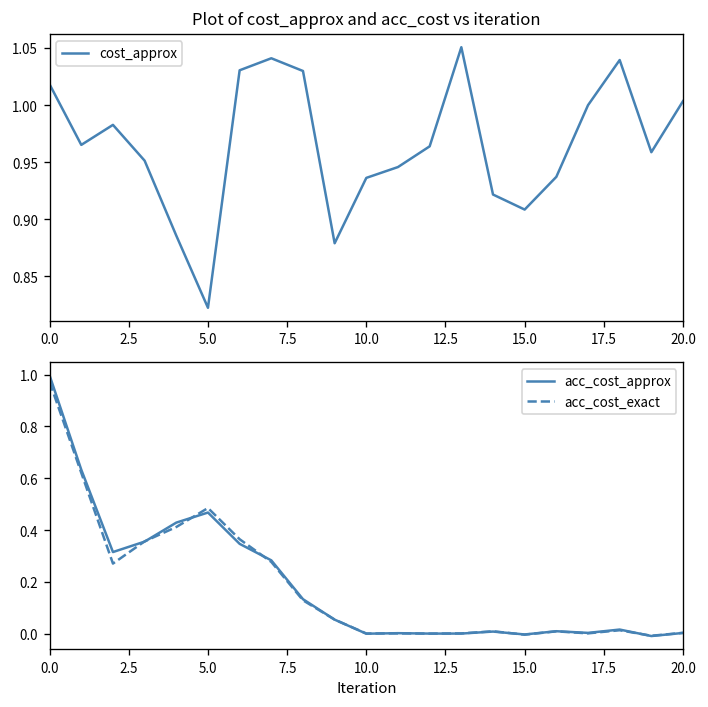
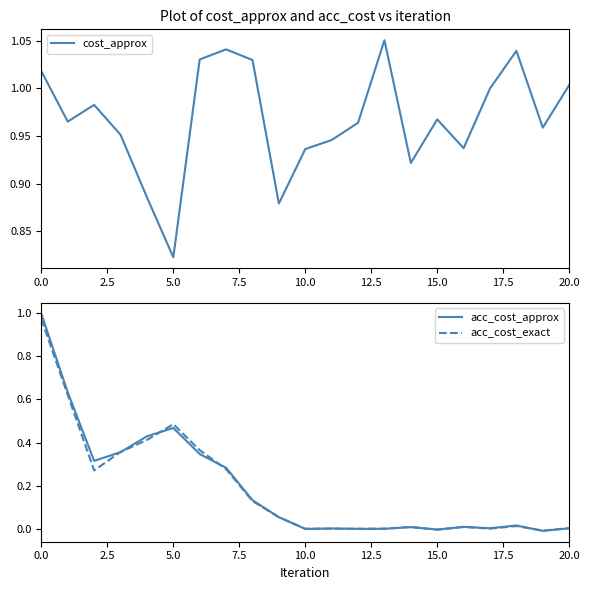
  {
    "Plot of cost_approx and acc_cost vs iteration": {
      "0.0": 1.02,
      "5.0": 0.82,
      "10.0": 0.94,
-     "15.0": 0.91,
+     "15.0": 0.97,
      "20.0": 1.00
    }
  }
